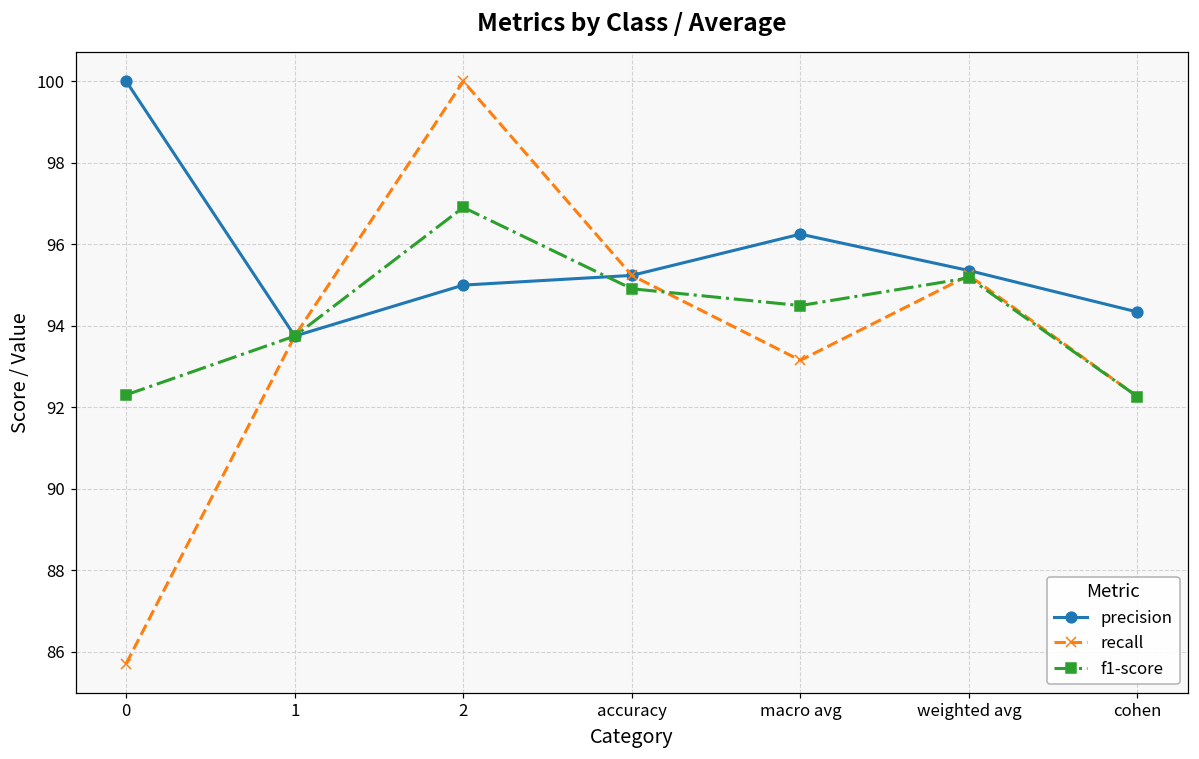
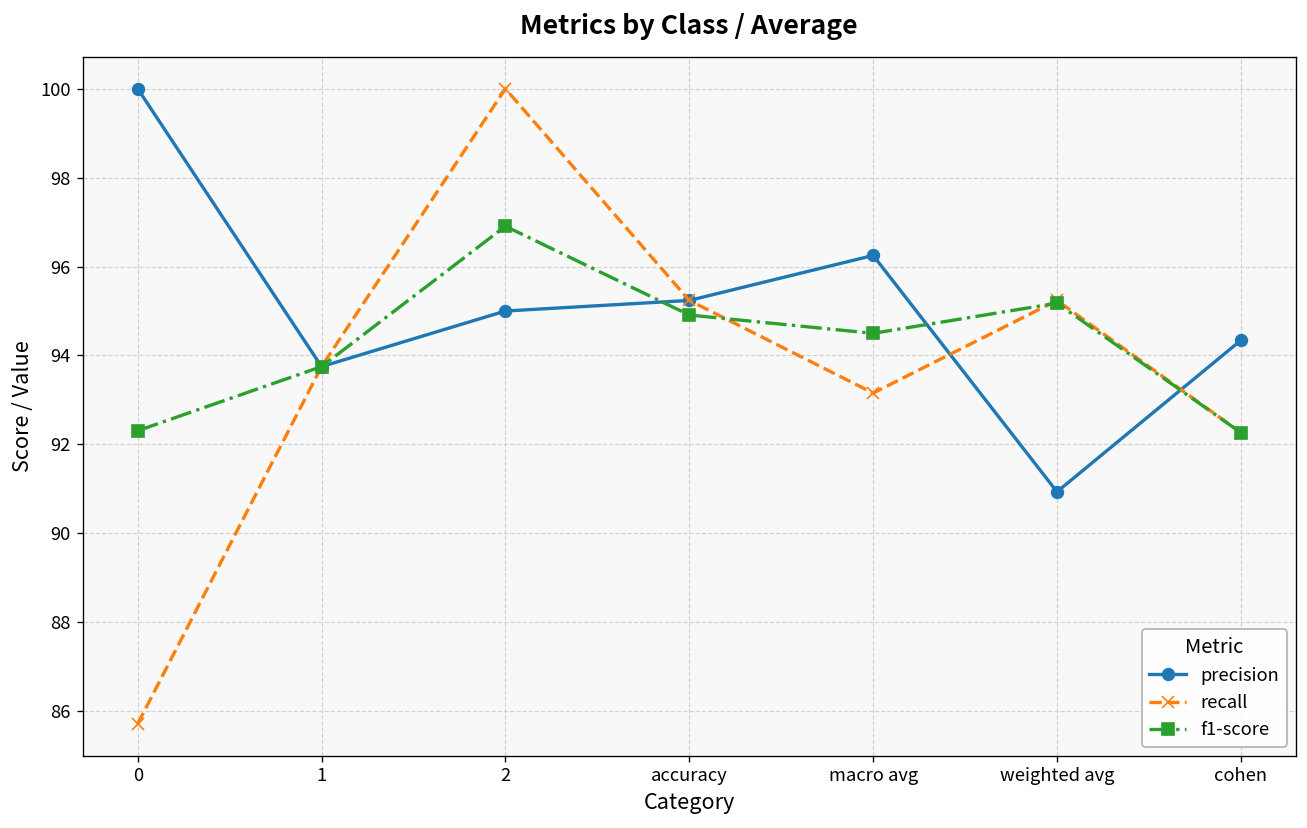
  {
    "precision": {
      "0": 100.0,
      "2": 95.0,
      "macro avg": 96.3,
-     "weighted avg": 95.4,
+     "weighted avg": 90.9,
      "cohen": 94.3
    },
    "recall": {
      "0": 85.7,
      "2": 100.0,
      "macro avg": 93.2
    },
    "f1-score": {
      "0": 92.3,
      "2": 96.9,
      "accuracy": 94.9,
      "macro avg": 94.5
    }
  }
